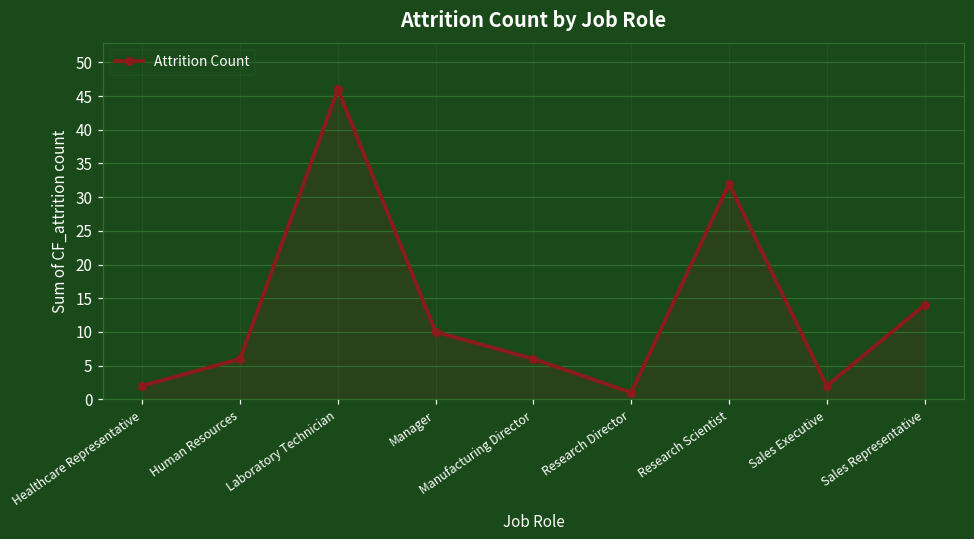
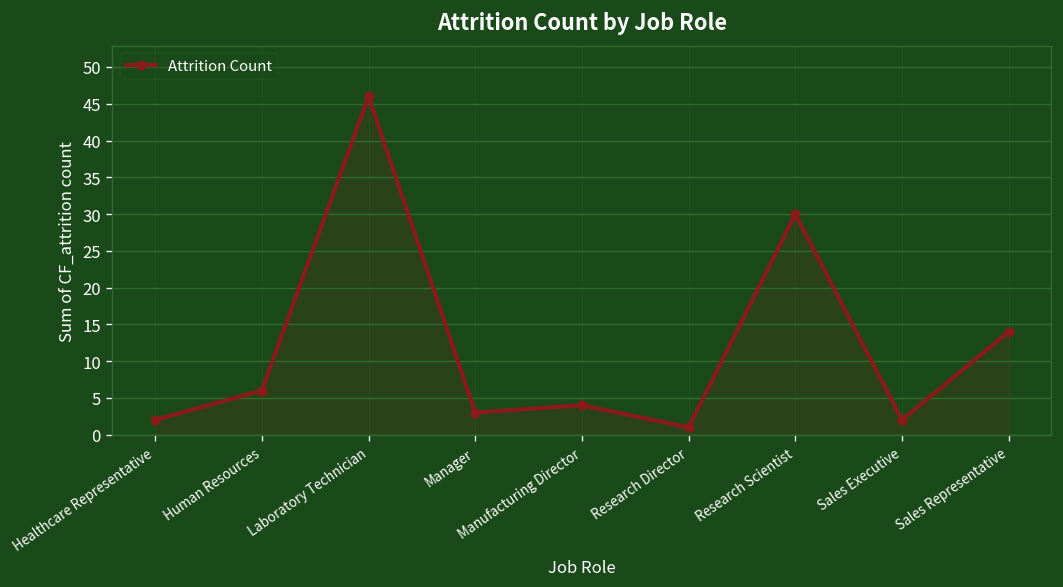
  {
    "Healthcare Representative": 2,
    "Human Resources": 6,
    "Laboratory Technician": 46,
-   "Manager": 10,
-   "Manufacturing Director": 6,
+   "Manager": 3,
+   "Manufacturing Director": 4,
    "Research Director": 1,
-   "Research Scientist": 32,
+   "Research Scientist": 30,
    "Sales Executive": 2,
    "Sales Representative": 14
  }
